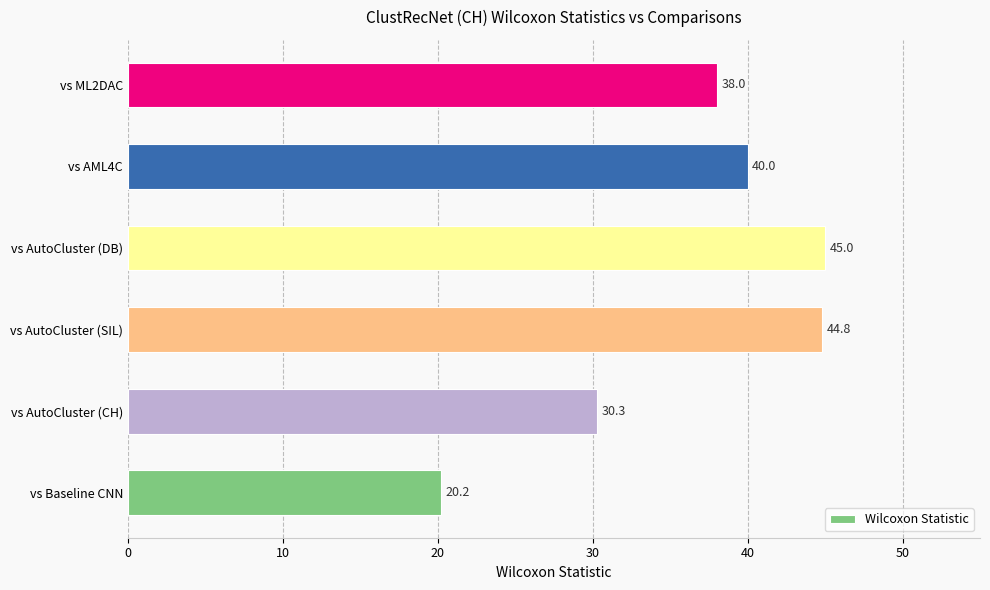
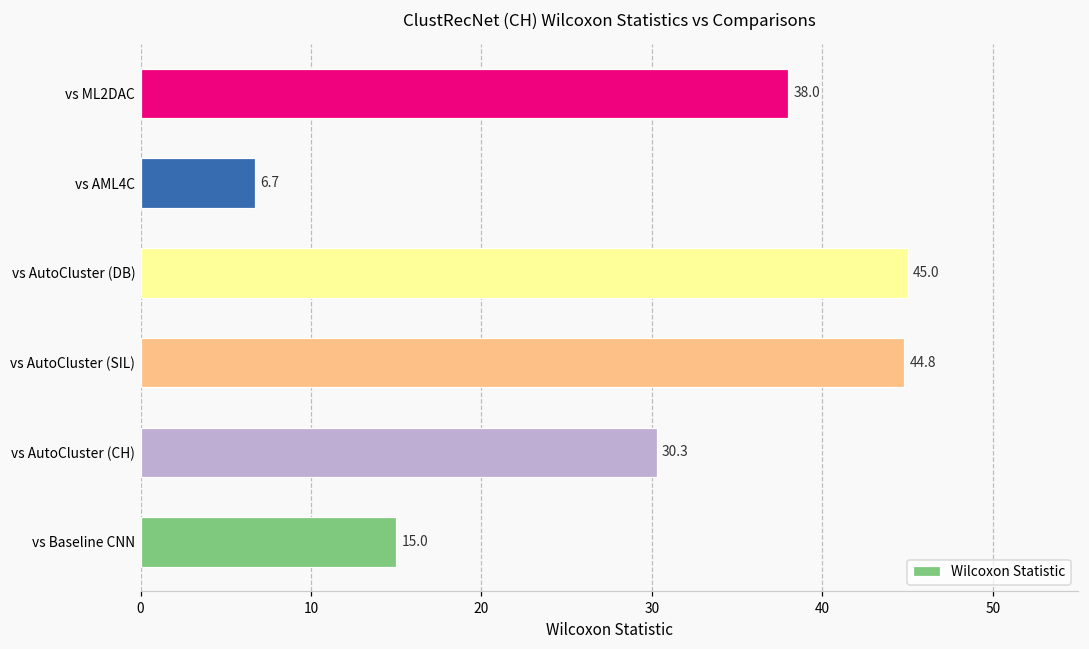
  {
    "vs ML2DAC": 38.0,
-   "vs AML4C": 40.0,
+   "vs AML4C": 6.7,
    "vs AutoCluster (DB)": 45.0,
    "vs AutoCluster (SIL)": 44.8,
    "vs AutoCluster (CH)": 30.3,
-   "vs Baseline CNN": 20.2
+   "vs Baseline CNN": 15.0
  }
